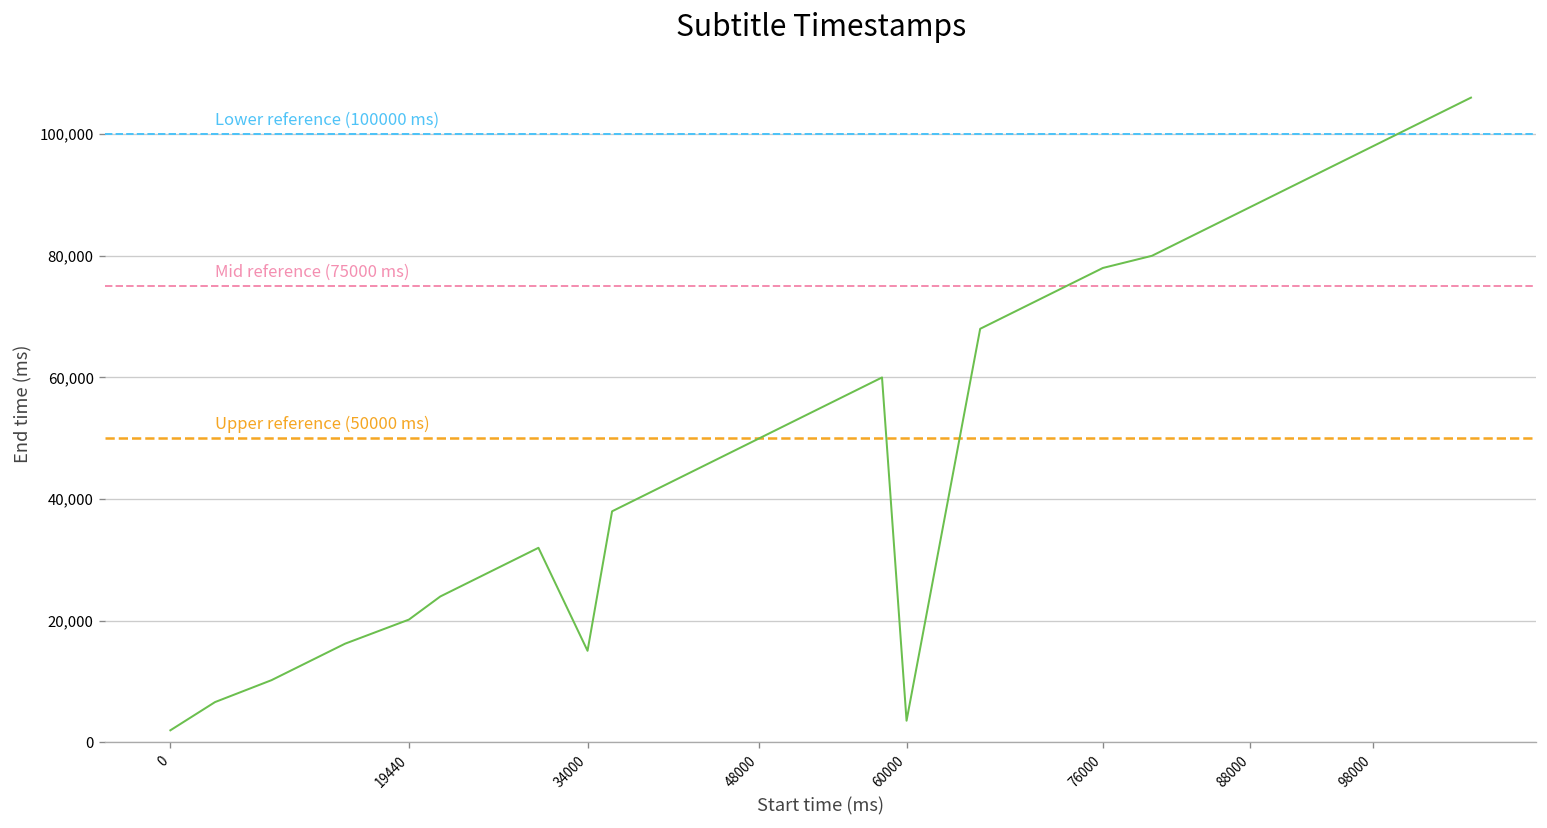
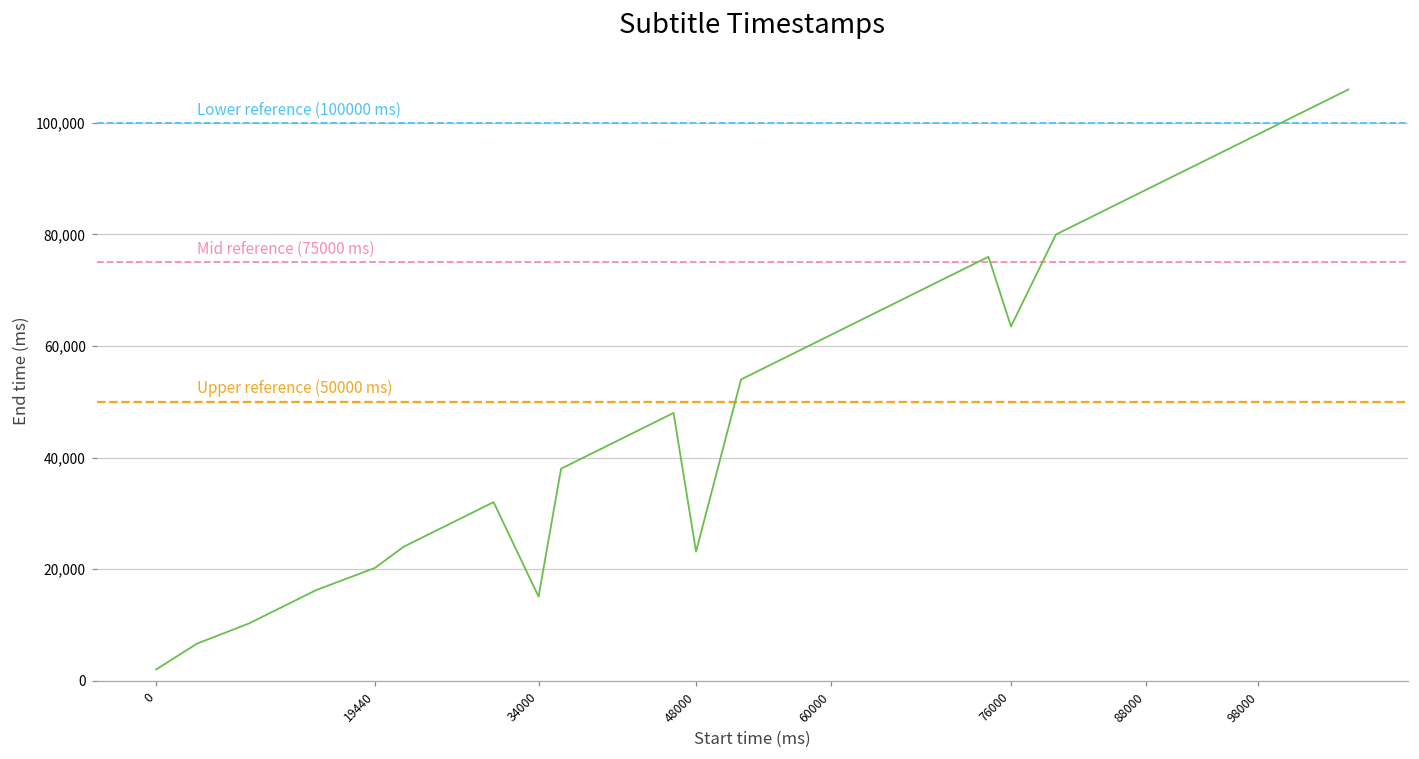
  {
    "0": "2,000",
    "19440": "20,000",
    "34000": "15,000",
-   "48000": "50,000",
-   "60000": "4,000",
-   "76000": "78,000",
+   "48000": "23,000",
+   "60000": "62,000",
+   "76000": "64,000",
    "88000": "88,000",
    "98000": "98,000"
  }
